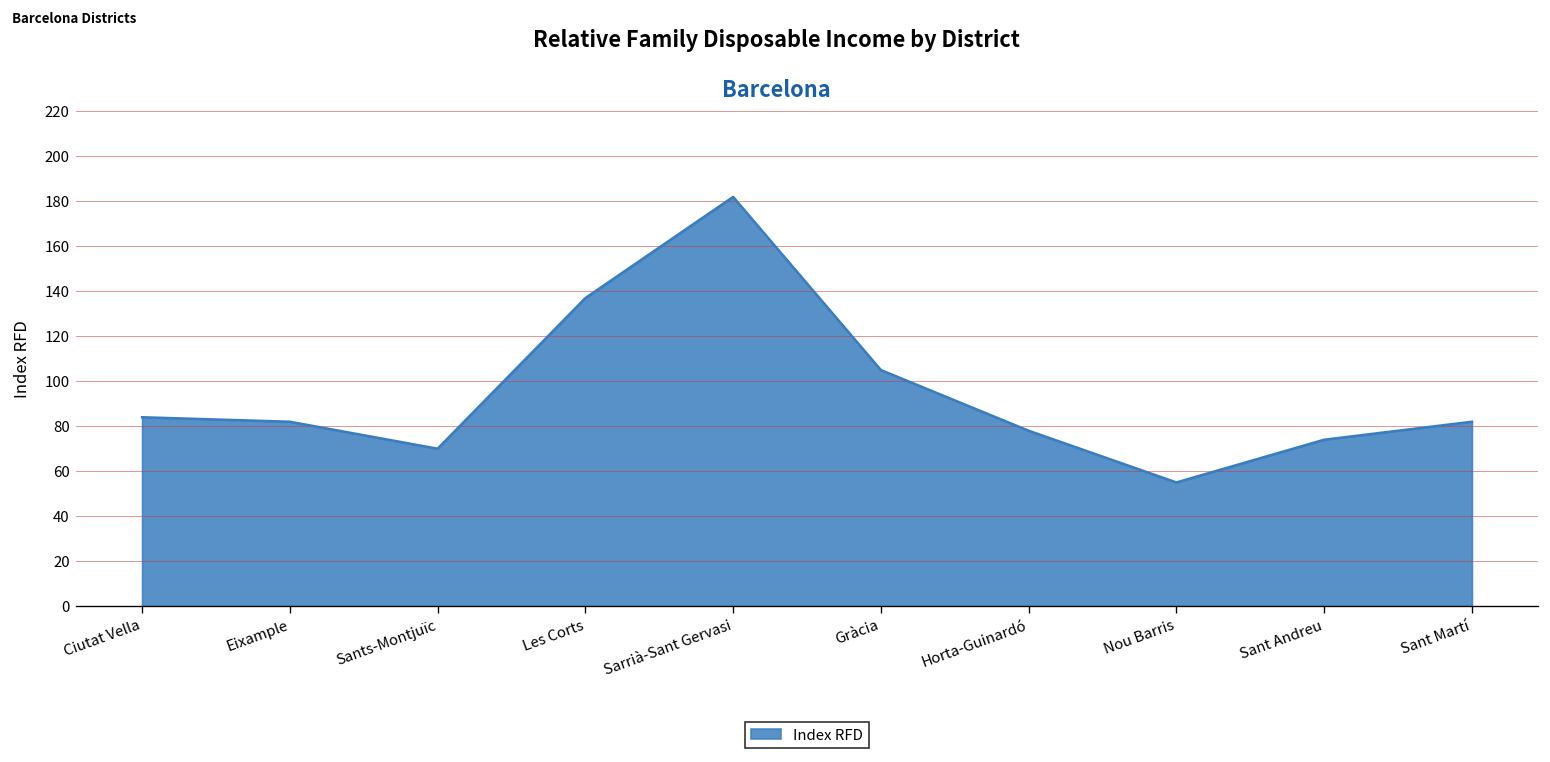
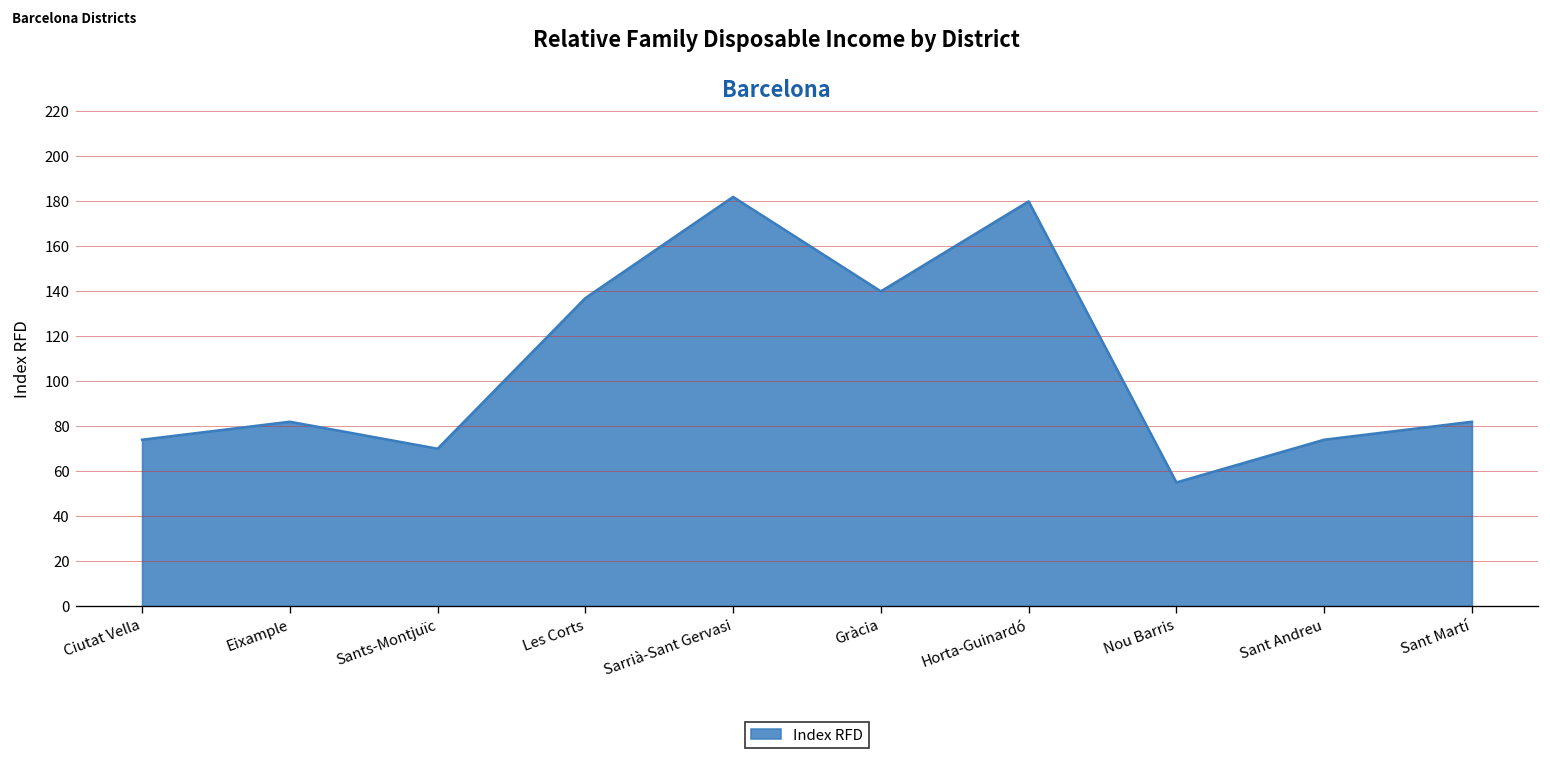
  {
-   "Ciutat Vella": 84,
+   "Ciutat Vella": 74,
    "Eixample": 82,
    "Sants-Montjuïc": 70,
    "Les Corts": 137,
    "Sarrià-Sant Gervasi": 182,
-   "Gràcia": 105,
-   "Horta-Guinardó": 78,
+   "Gràcia": 140,
+   "Horta-Guinardó": 180,
    "Nou Barris": 55,
    "Sant Andreu": 74,
    "Sant Martí": 82
  }
